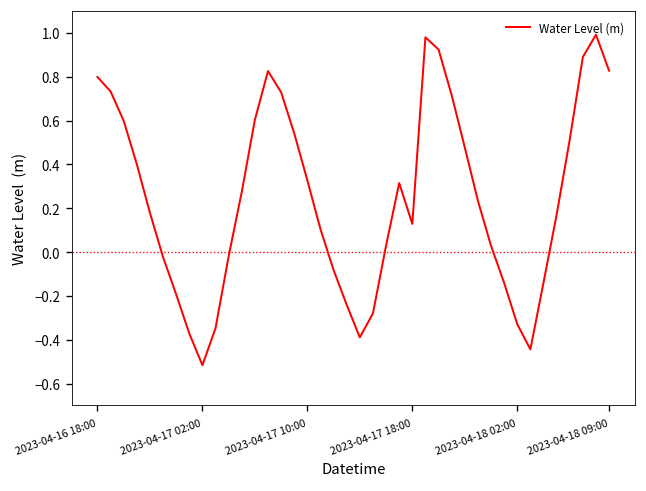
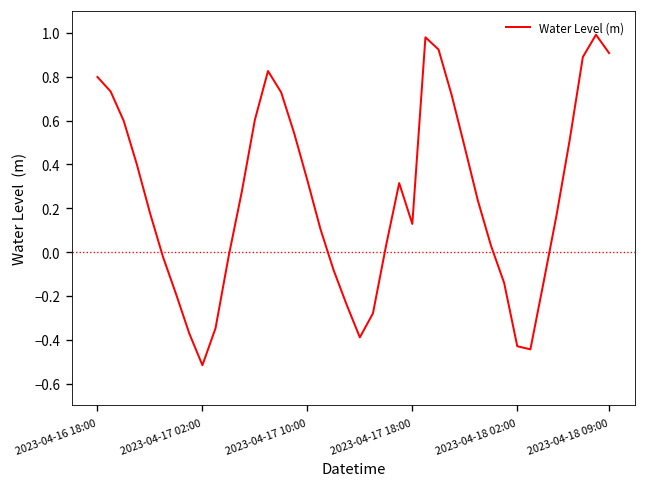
  {
    "2023-04-16 18:00": 0.80,
    "2023-04-17 02:00": -0.52,
    "2023-04-17 10:00": 0.33,
    "2023-04-17 18:00": 0.13,
-   "2023-04-18 02:00": -0.33,
-   "2023-04-18 09:00": 0.83
+   "2023-04-18 02:00": -0.43,
+   "2023-04-18 09:00": 0.91
  }
